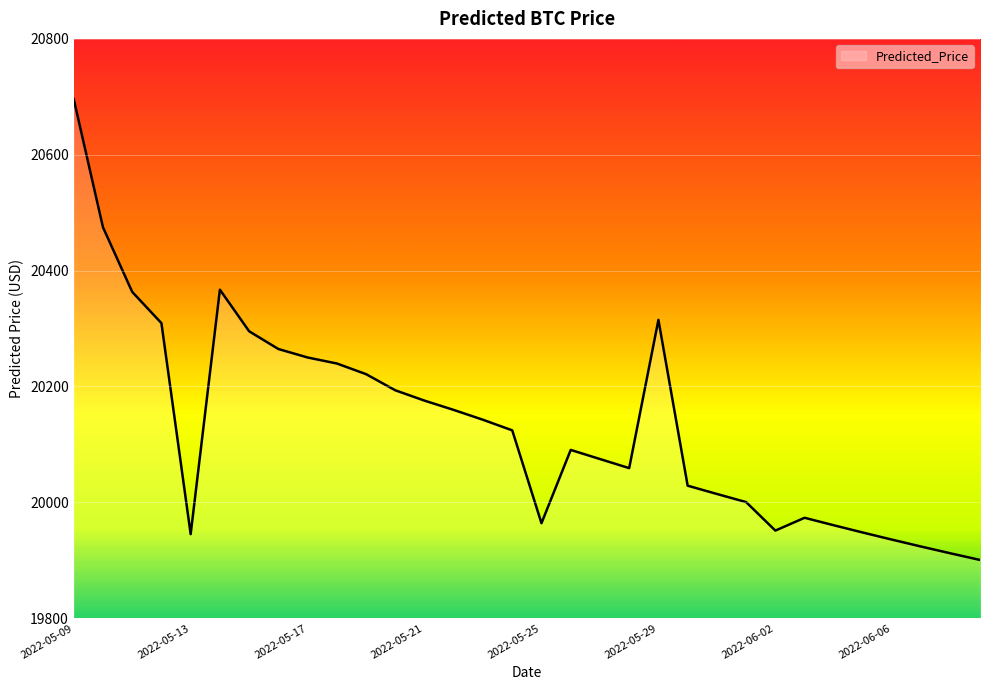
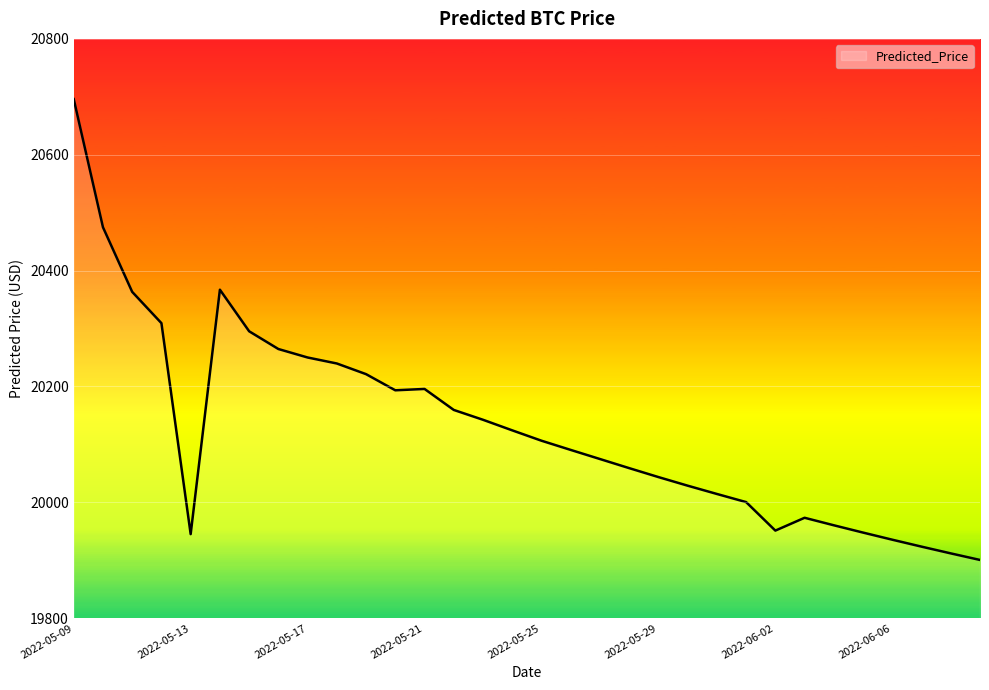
  {
    "2022-05-09": 20700,
    "2022-05-13": 19950,
    "2022-05-17": 20250,
-   "2022-05-21": 20180,
-   "2022-05-25": 19960,
-   "2022-05-29": 20310,
+   "2022-05-21": 20200,
+   "2022-05-25": 20110,
+   "2022-05-29": 20040,
    "2022-06-02": 19950,
    "2022-06-06": 19940
  }
